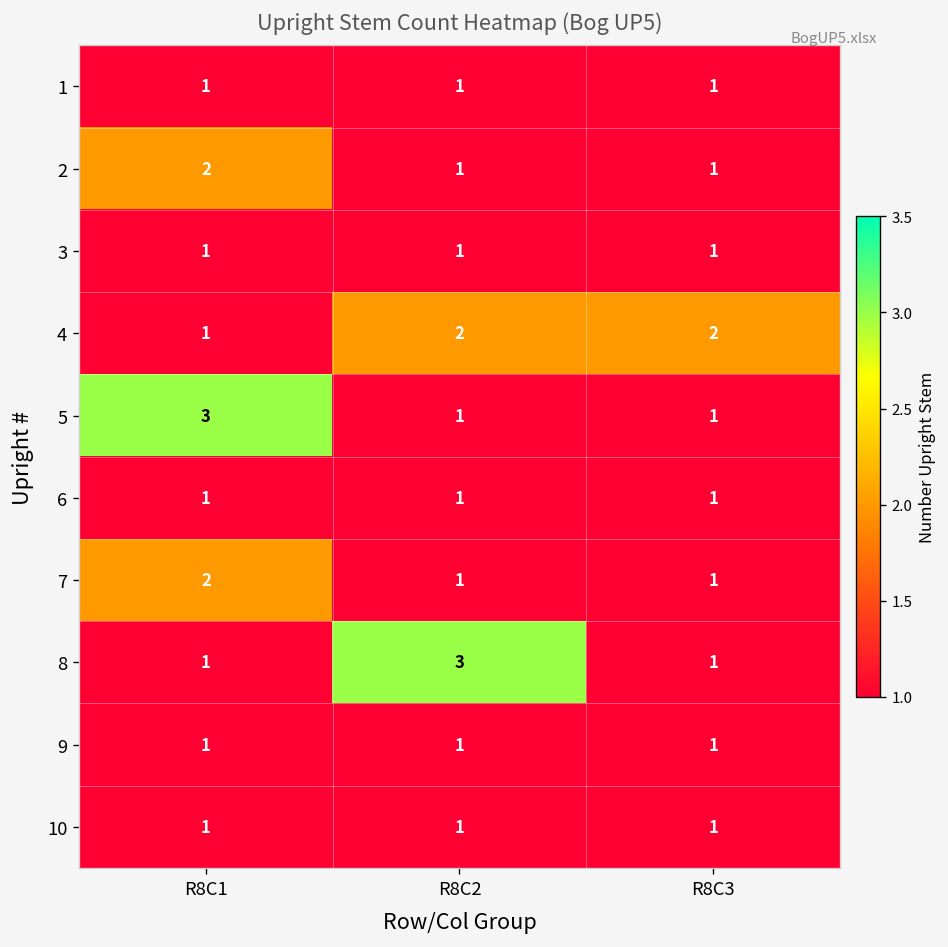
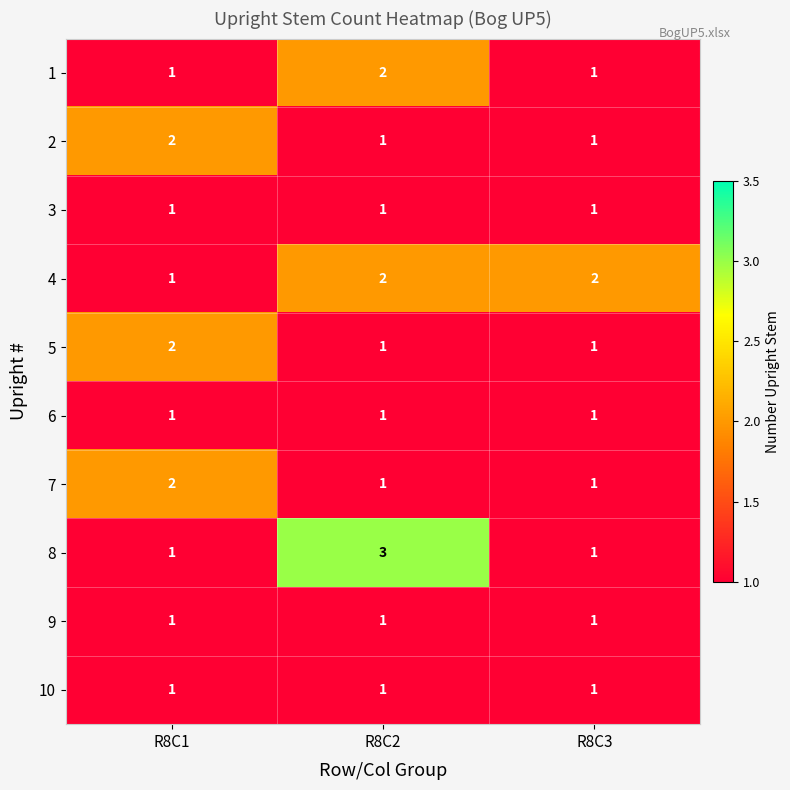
  {
    "1": {
      "R8C1": 1,
-     "R8C2": 1,
+     "R8C2": 2,
      "R8C3": 1
    },
    "2": {
      "R8C1": 2,
      "R8C2": 1,
      "R8C3": 1
    },
    "3": {
      "R8C1": 1,
      "R8C2": 1,
      "R8C3": 1
    },
    "4": {
      "R8C1": 1,
      "R8C2": 2,
      "R8C3": 2
    },
    "5": {
-     "R8C1": 3,
+     "R8C1": 2,
      "R8C2": 1,
      "R8C3": 1
    },
    "6": {
      "R8C1": 1,
      "R8C2": 1,
      "R8C3": 1
    },
    "7": {
      "R8C1": 2,
      "R8C2": 1,
      "R8C3": 1
    },
    "8": {
      "R8C1": 1,
      "R8C2": 3,
      "R8C3": 1
    },
    "9": {
      "R8C1": 1,
      "R8C2": 1,
      "R8C3": 1
    },
    "10": {
      "R8C1": 1,
      "R8C2": 1,
      "R8C3": 1
    }
  }
